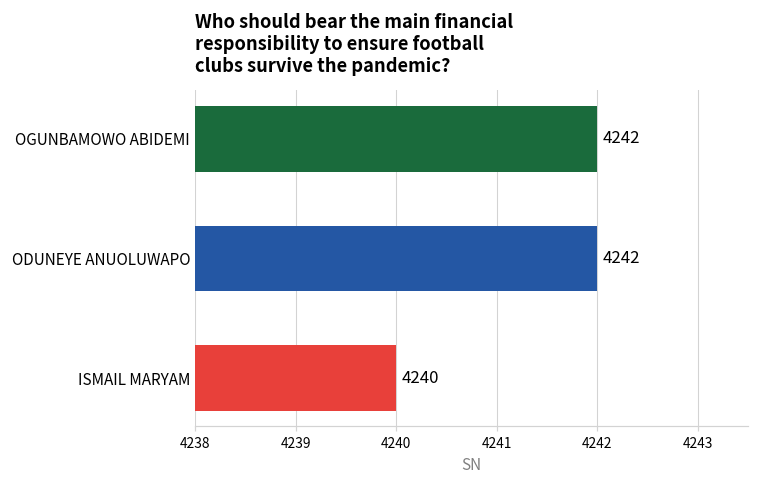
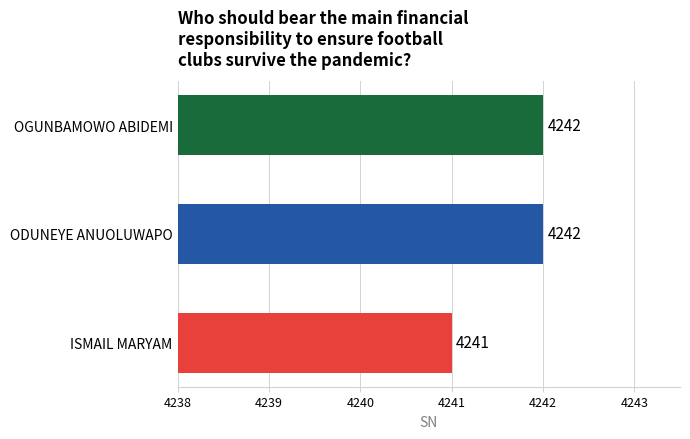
  {
    "OGUNBAMOWO ABIDEMI": 4242,
    "ODUNEYE ANUOLUWAPO": 4242,
-   "ISMAIL MARYAM": 4240
+   "ISMAIL MARYAM": 4241
  }
